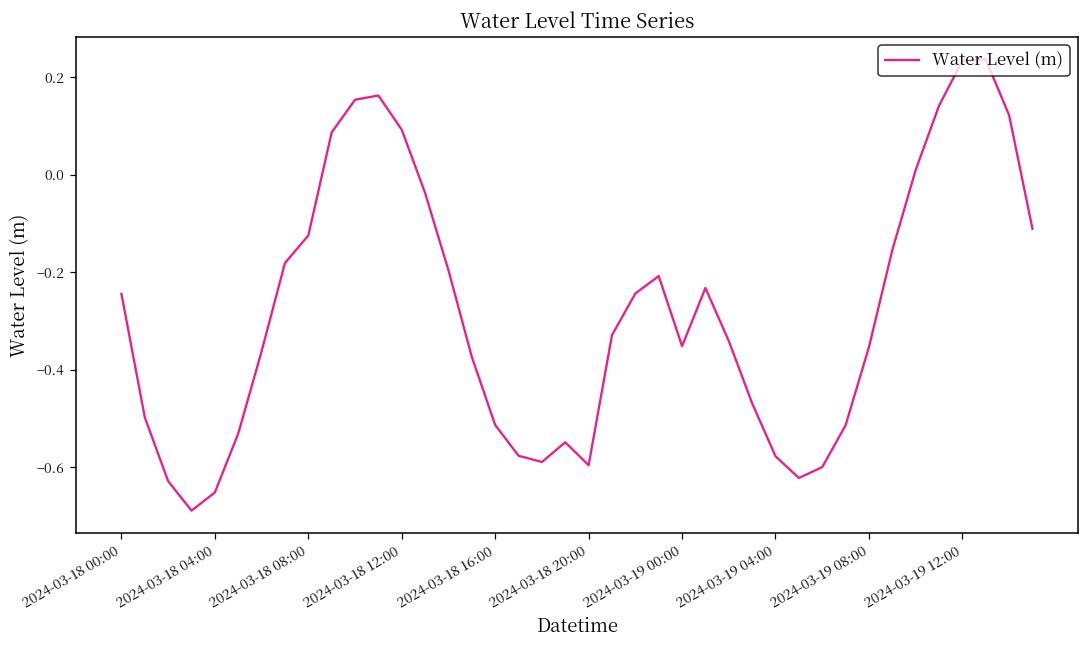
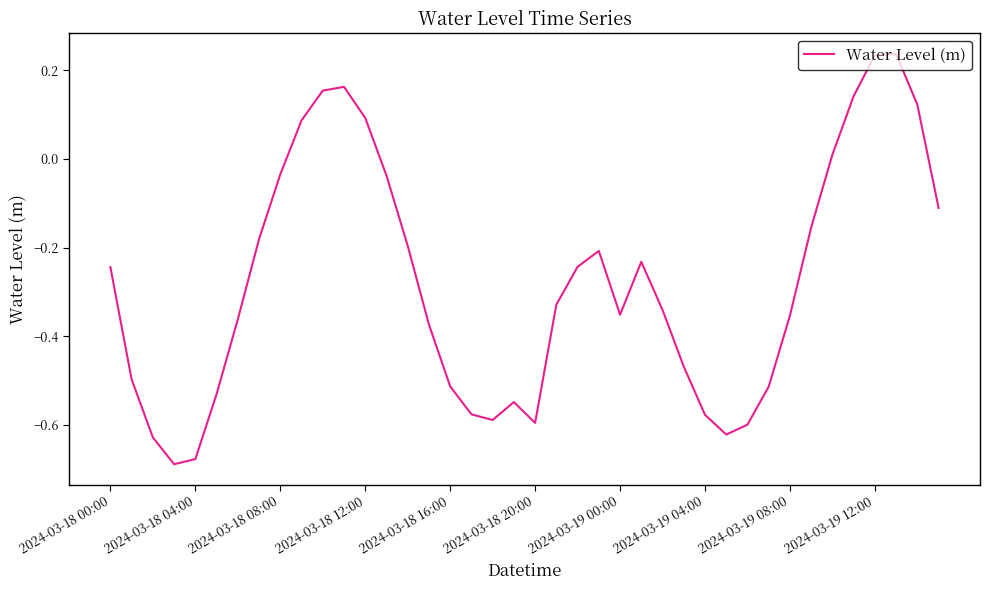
  {
    "2024-03-18 00:00": -0.24,
-   "2024-03-18 04:00": -0.65,
-   "2024-03-18 08:00": -0.12,
+   "2024-03-18 04:00": -0.68,
+   "2024-03-18 08:00": -0.03,
    "2024-03-18 12:00": 0.09,
    "2024-03-18 16:00": -0.51,
    "2024-03-18 20:00": -0.60,
    "2024-03-19 00:00": -0.35,
    "2024-03-19 04:00": -0.58,
    "2024-03-19 08:00": -0.35
  }
